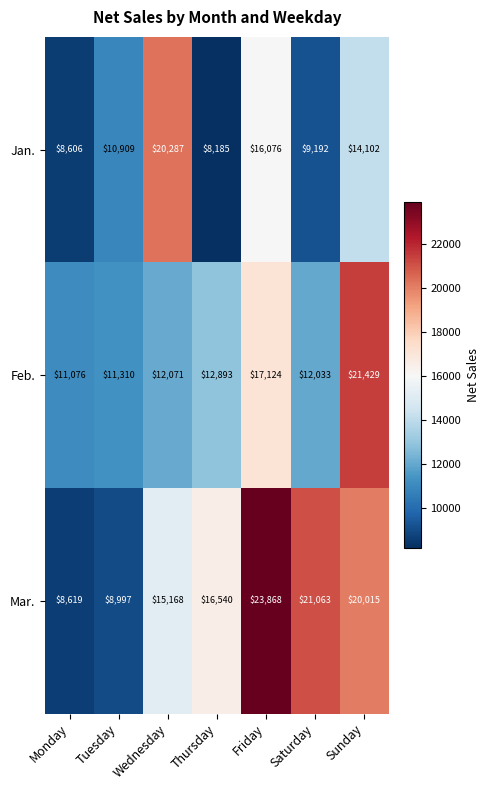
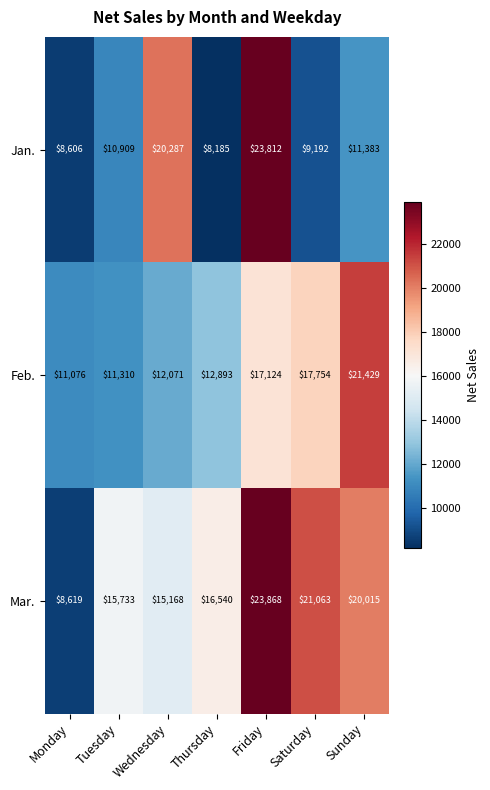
  {
    "Jan.": {
      "Monday": "$8,606",
      "Tuesday": "$10,909",
      "Wednesday": "$20,287",
      "Thursday": "$8,185",
-     "Friday": "$16,076",
+     "Friday": "$23,812",
      "Saturday": "$9,192",
-     "Sunday": "$14,102"
+     "Sunday": "$11,383"
    },
    "Feb.": {
      "Monday": "$11,076",
      "Tuesday": "$11,310",
      "Wednesday": "$12,071",
      "Thursday": "$12,893",
      "Friday": "$17,124",
-     "Saturday": "$12,033",
+     "Saturday": "$17,754",
      "Sunday": "$21,429"
    },
    "Mar.": {
      "Monday": "$8,619",
-     "Tuesday": "$8,997",
+     "Tuesday": "$15,733",
      "Wednesday": "$15,168",
      "Thursday": "$16,540",
      "Friday": "$23,868",
      "Saturday": "$21,063",
      "Sunday": "$20,015"
    }
  }
